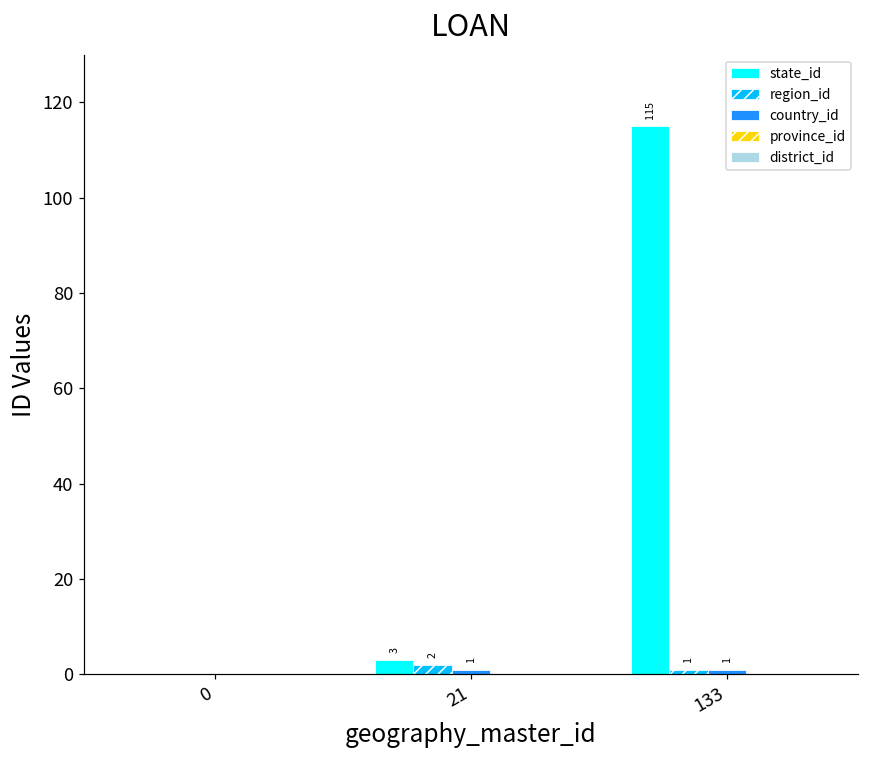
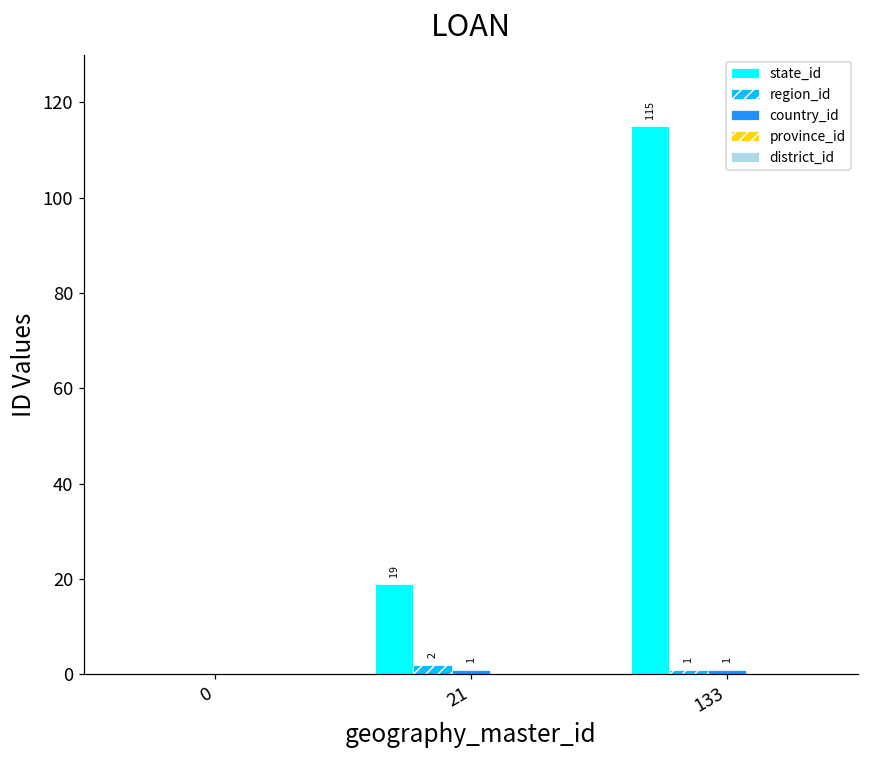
  {
    "state_id": {
-     "21": 3,
+     "21": 19,
      "133": 115
    },
    "province_id": {
      "0": 0,
      "21": 0,
      "133": 0
    },
    "district_id": {
      "0": 0,
      "21": 0,
      "133": 0
    }
  }
